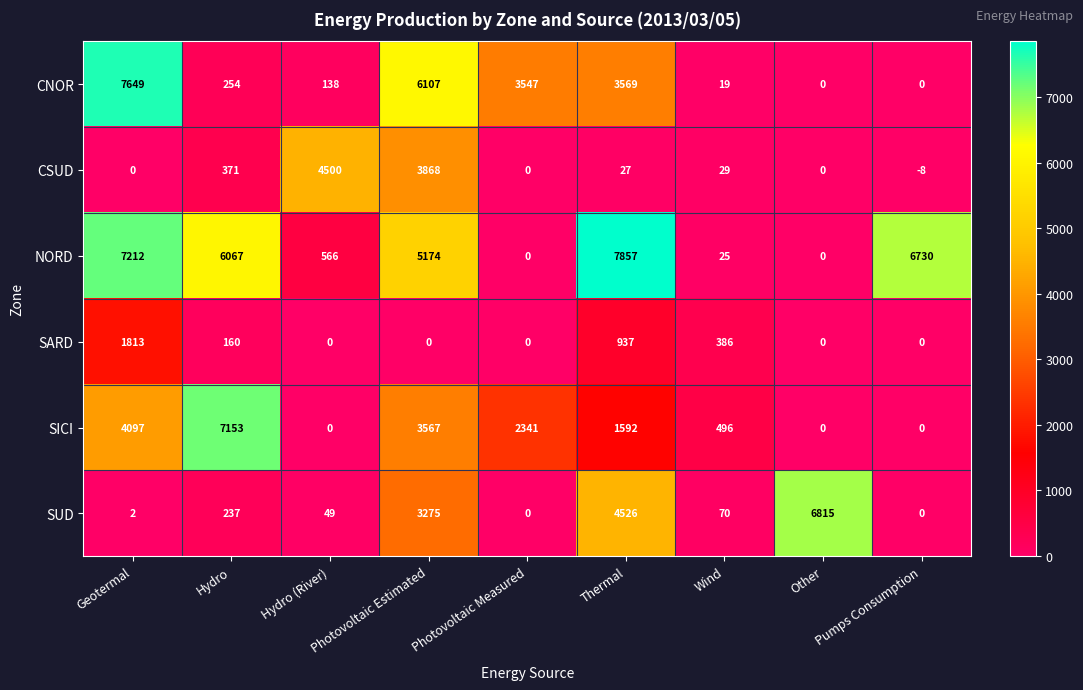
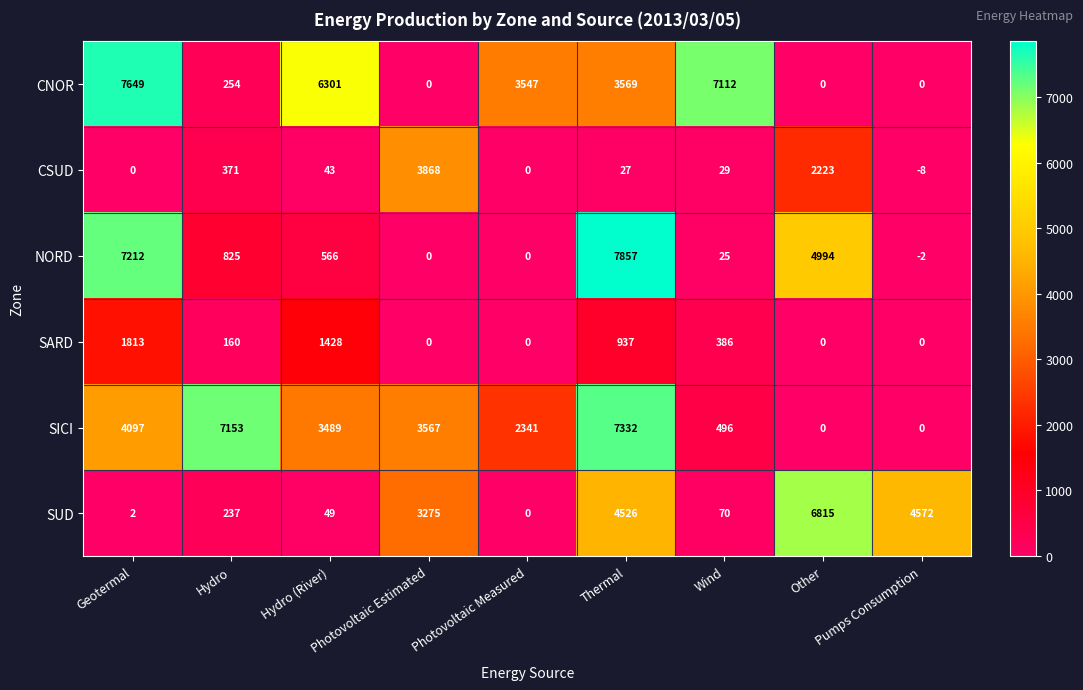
  {
    "CNOR": {
      "Geotermal": 7649,
      "Hydro": 254,
-     "Hydro (River)": 138,
-     "Photovoltaic Estimated": 6107,
+     "Hydro (River)": 6301,
+     "Photovoltaic Estimated": 0,
      "Photovoltaic Measured": 3547,
      "Thermal": 3569,
-     "Wind": 19,
+     "Wind": 7112,
      "Other": 0,
      "Pumps Consumption": 0
    },
    "CSUD": {
      "Geotermal": 0,
      "Hydro": 371,
-     "Hydro (River)": 4500,
+     "Hydro (River)": 43,
      "Photovoltaic Estimated": 3868,
      "Photovoltaic Measured": 0,
      "Thermal": 27,
      "Wind": 29,
-     "Other": 0,
+     "Other": 2223,
      "Pumps Consumption": -8
    },
    "NORD": {
      "Geotermal": 7212,
-     "Hydro": 6067,
+     "Hydro": 825,
      "Hydro (River)": 566,
-     "Photovoltaic Estimated": 5174,
+     "Photovoltaic Estimated": 0,
      "Photovoltaic Measured": 0,
      "Thermal": 7857,
      "Wind": 25,
-     "Other": 0,
-     "Pumps Consumption": 6730
+     "Other": 4994,
+     "Pumps Consumption": -2
    },
    "SARD": {
      "Geotermal": 1813,
      "Hydro": 160,
-     "Hydro (River)": 0,
+     "Hydro (River)": 1428,
      "Photovoltaic Estimated": 0,
      "Photovoltaic Measured": 0,
      "Thermal": 937,
      "Wind": 386,
      "Other": 0,
      "Pumps Consumption": 0
    },
    "SICI": {
      "Geotermal": 4097,
      "Hydro": 7153,
-     "Hydro (River)": 0,
+     "Hydro (River)": 3489,
      "Photovoltaic Estimated": 3567,
      "Photovoltaic Measured": 2341,
-     "Thermal": 1592,
+     "Thermal": 7332,
      "Wind": 496,
      "Other": 0,
      "Pumps Consumption": 0
    },
    "SUD": {
      "Geotermal": 2,
      "Hydro": 237,
      "Hydro (River)": 49,
      "Photovoltaic Estimated": 3275,
      "Photovoltaic Measured": 0,
      "Thermal": 4526,
      "Wind": 70,
      "Other": 6815,
-     "Pumps Consumption": 0
+     "Pumps Consumption": 4572
    }
  }
